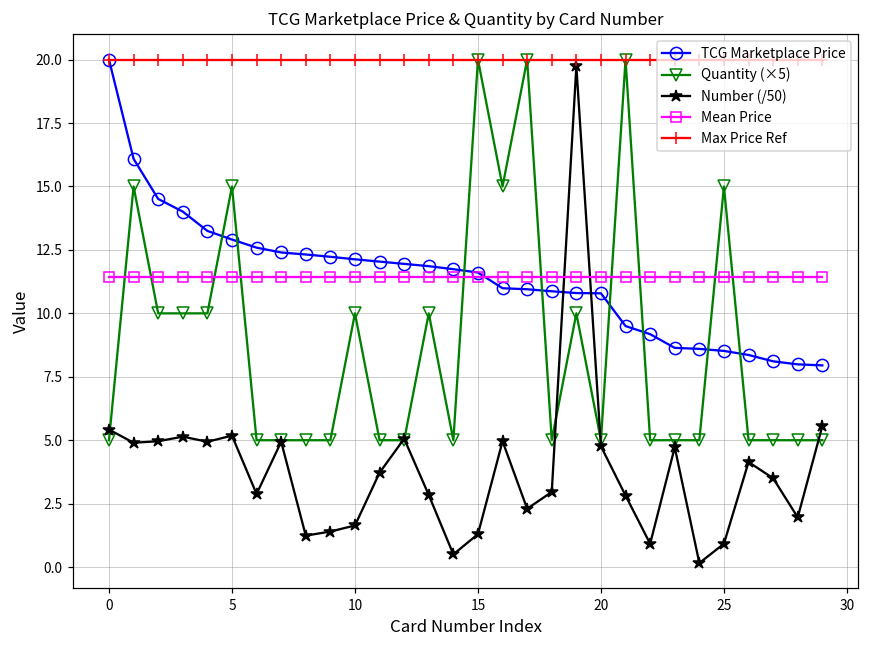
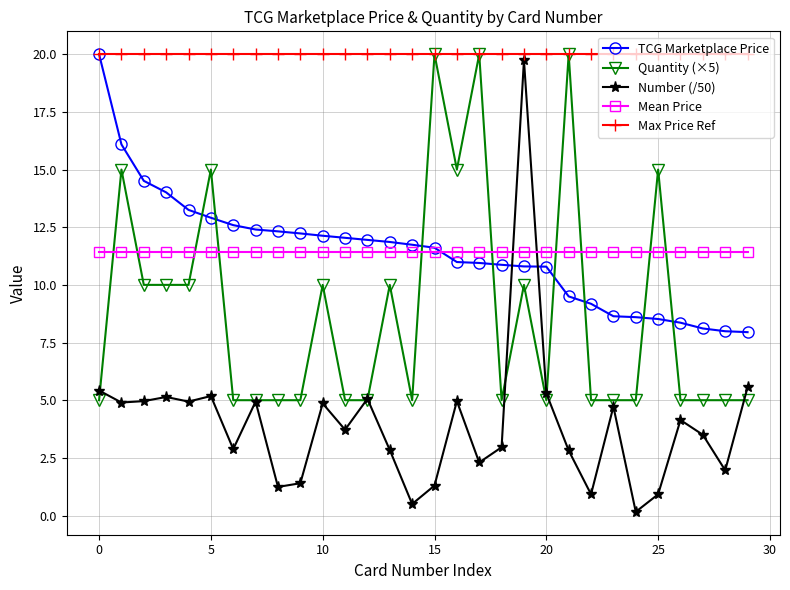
  {
    "TCG Marketplace Price": {
      "5": 12.9,
      "10": 12.1,
      "15": 11.6,
      "20": 10.8
    },
    "Quantity (×5)": {
      "0": 5.0,
      "5": 15.0,
      "10": 10.0,
      "20": 5.0
    },
    "Number (/50)": {
      "0": 5.4,
      "5": 5.2,
-     "10": 1.6,
+     "10": 4.9,
      "15": 1.3,
-     "20": 4.8
+     "20": 5.3
    },
    "Mean Price": {
      "0": 11.4,
      "5": 11.4,
      "10": 11.4,
      "15": 11.4,
      "20": 11.4
    },
    "Max Price Ref": {
      "5": 20.0,
      "10": 20.0,
      "20": 20.0
    }
  }
